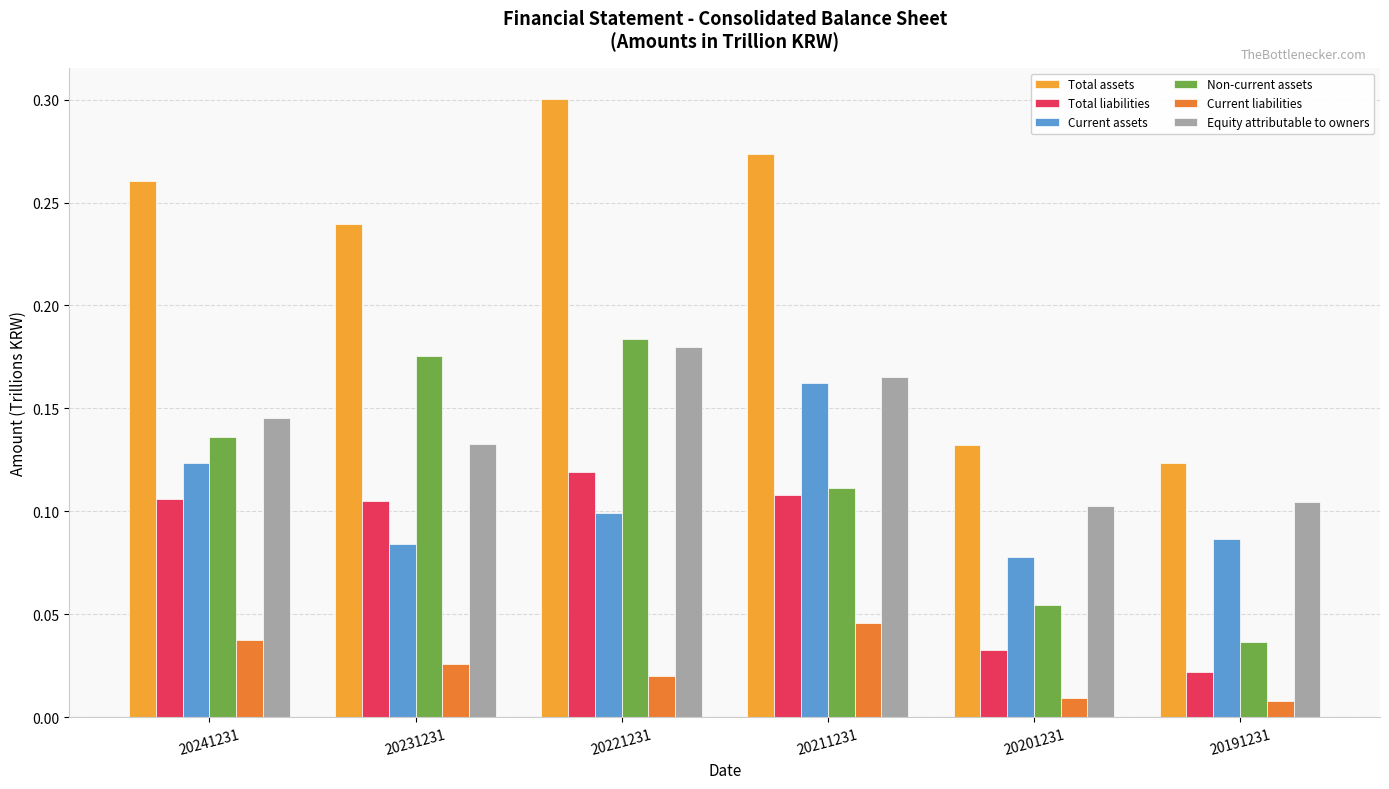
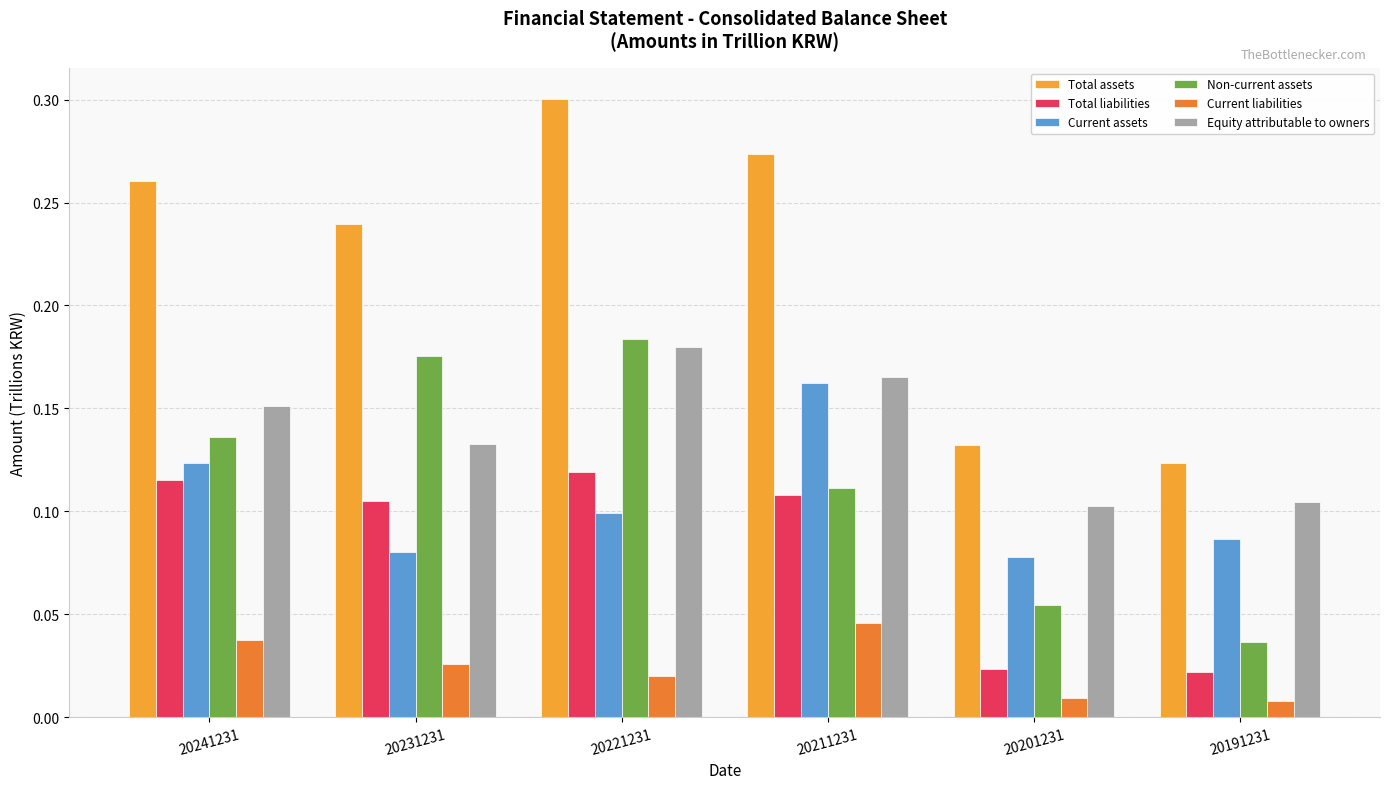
  {
    "Total liabilities": {
-     "20241231": 0.106,
+     "20241231": 0.115,
      "20231231": 0.105,
      "20221231": 0.119,
      "20211231": 0.108,
-     "20201231": 0.032,
+     "20201231": 0.023,
      "20191231": 0.022
    },
    "Current assets": {
      "20241231": 0.123,
-     "20231231": 0.084,
+     "20231231": 0.080,
      "20221231": 0.099,
      "20211231": 0.162,
      "20201231": 0.078,
      "20191231": 0.087
    },
    "Non-current assets": {
      "20241231": 0.136,
      "20231231": 0.175,
      "20221231": 0.184,
      "20211231": 0.111,
      "20201231": 0.055,
      "20191231": 0.037
    },
    "Equity attributable to owners": {
-     "20241231": 0.145,
+     "20241231": 0.151,
      "20231231": 0.133,
      "20221231": 0.180,
      "20211231": 0.165,
      "20201231": 0.103,
      "20191231": 0.104
    }
  }
